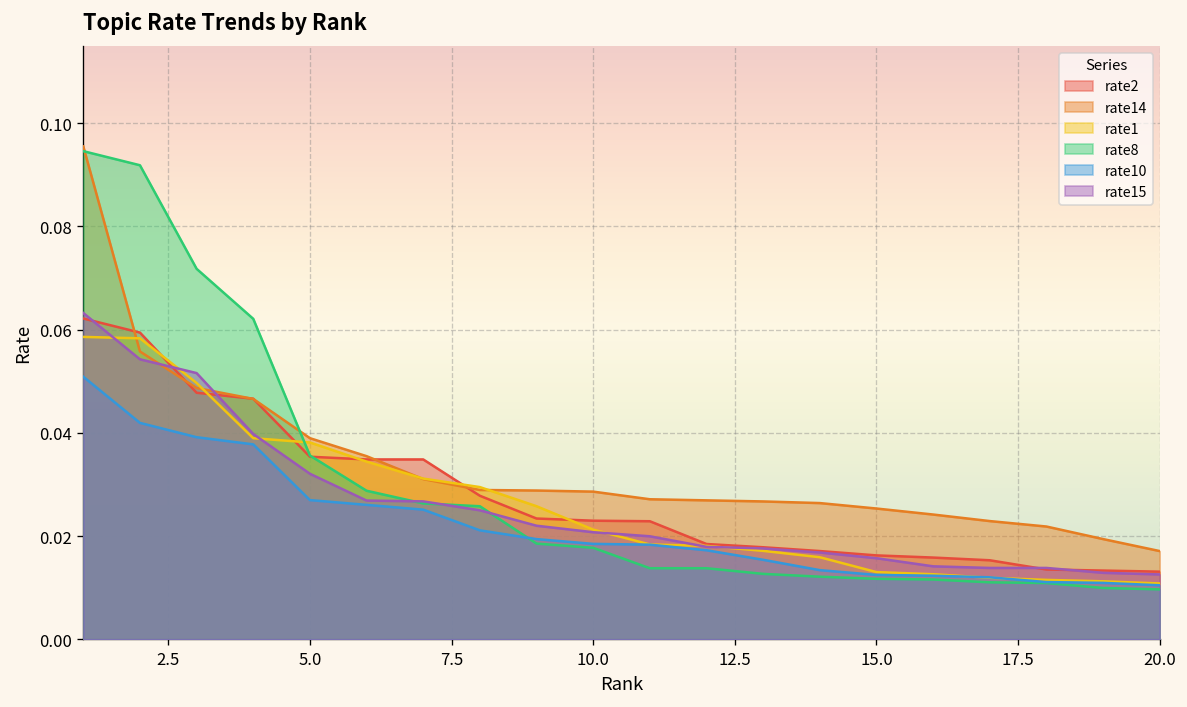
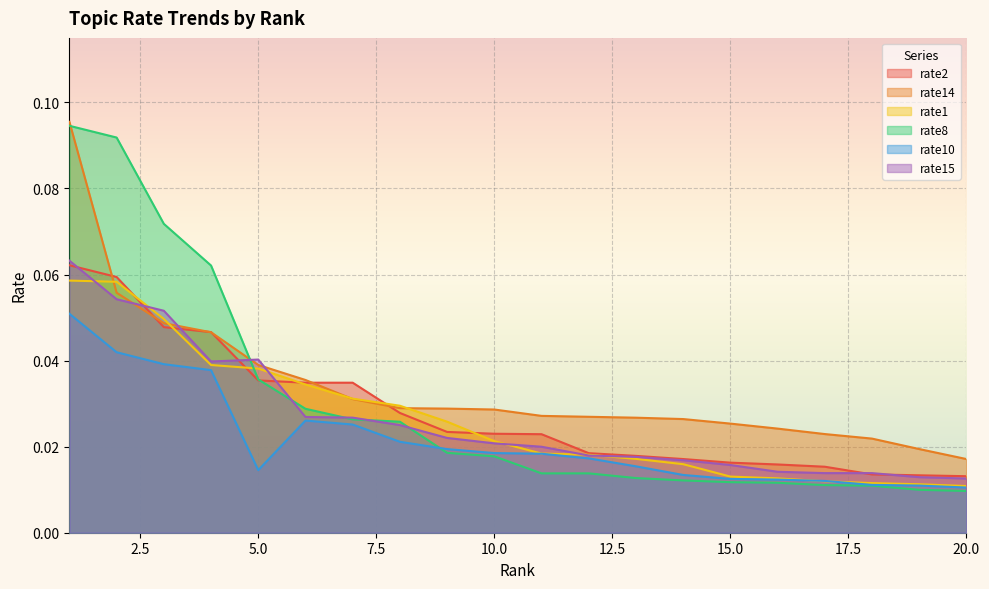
  {
    "rate8": {
      "10.0": 0.018,
      "15.0": 0.012,
      "20.0": 0.010
    },
    "rate10": {
-     "5.0": 0.027,
+     "5.0": 0.015,
      "10.0": 0.019
    },
    "rate15": {
-     "5.0": 0.032
+     "5.0": 0.040
    }
  }
